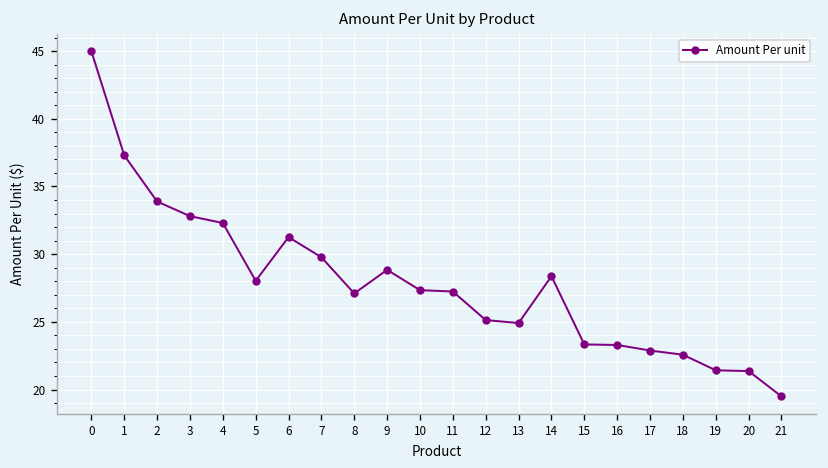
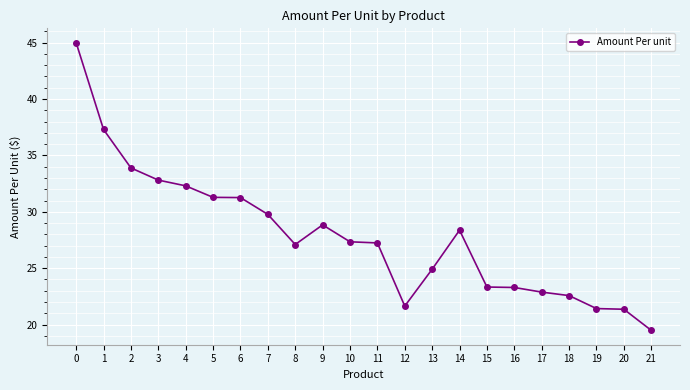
  {
    "0": 45.0,
    "1": 37.3,
    "2": 33.9,
    "3": 32.8,
    "4": 32.3,
-   "5": 28.0,
+   "5": 31.3,
    "6": 31.3,
    "7": 29.8,
    "8": 27.1,
    "9": 28.8,
    "10": 27.3,
    "11": 27.2,
-   "12": 25.1,
+   "12": 21.6,
    "13": 24.9,
    "14": 28.4,
    "15": 23.3,
    "16": 23.3,
    "17": 22.9,
    "18": 22.6,
    "19": 21.4,
    "20": 21.4,
    "21": 19.5
  }
